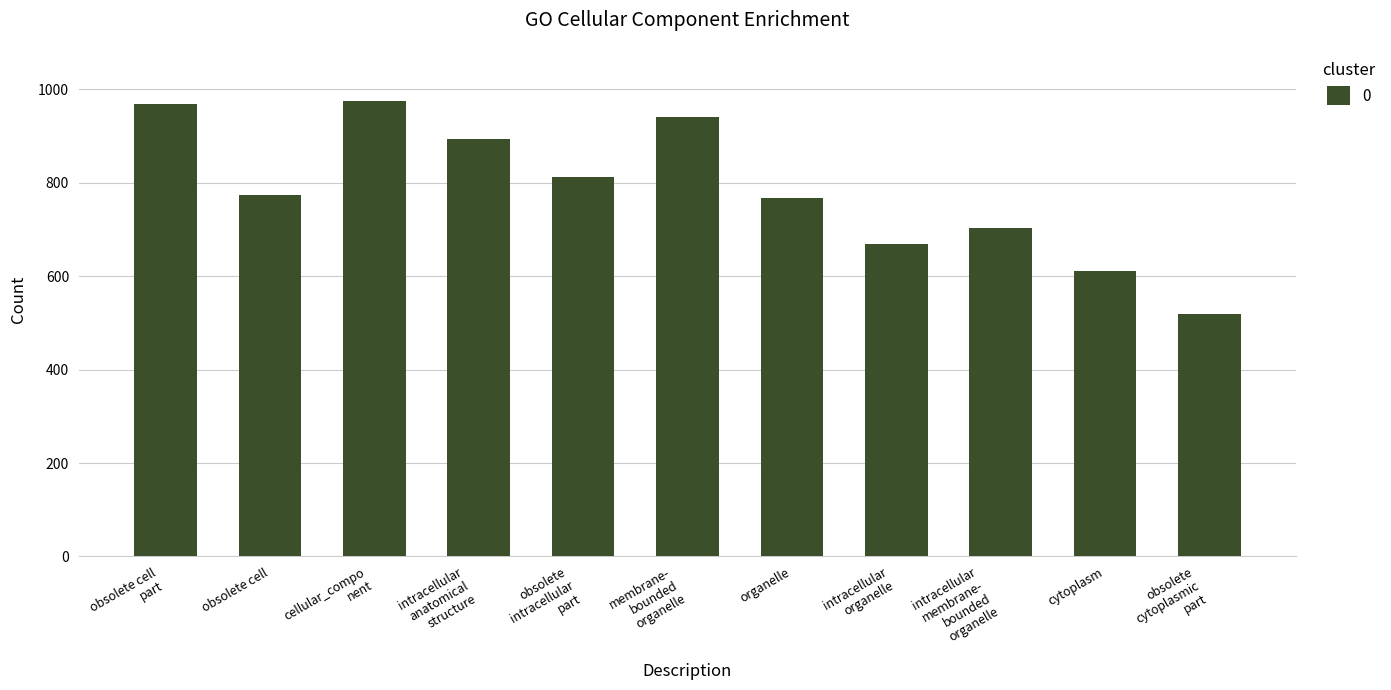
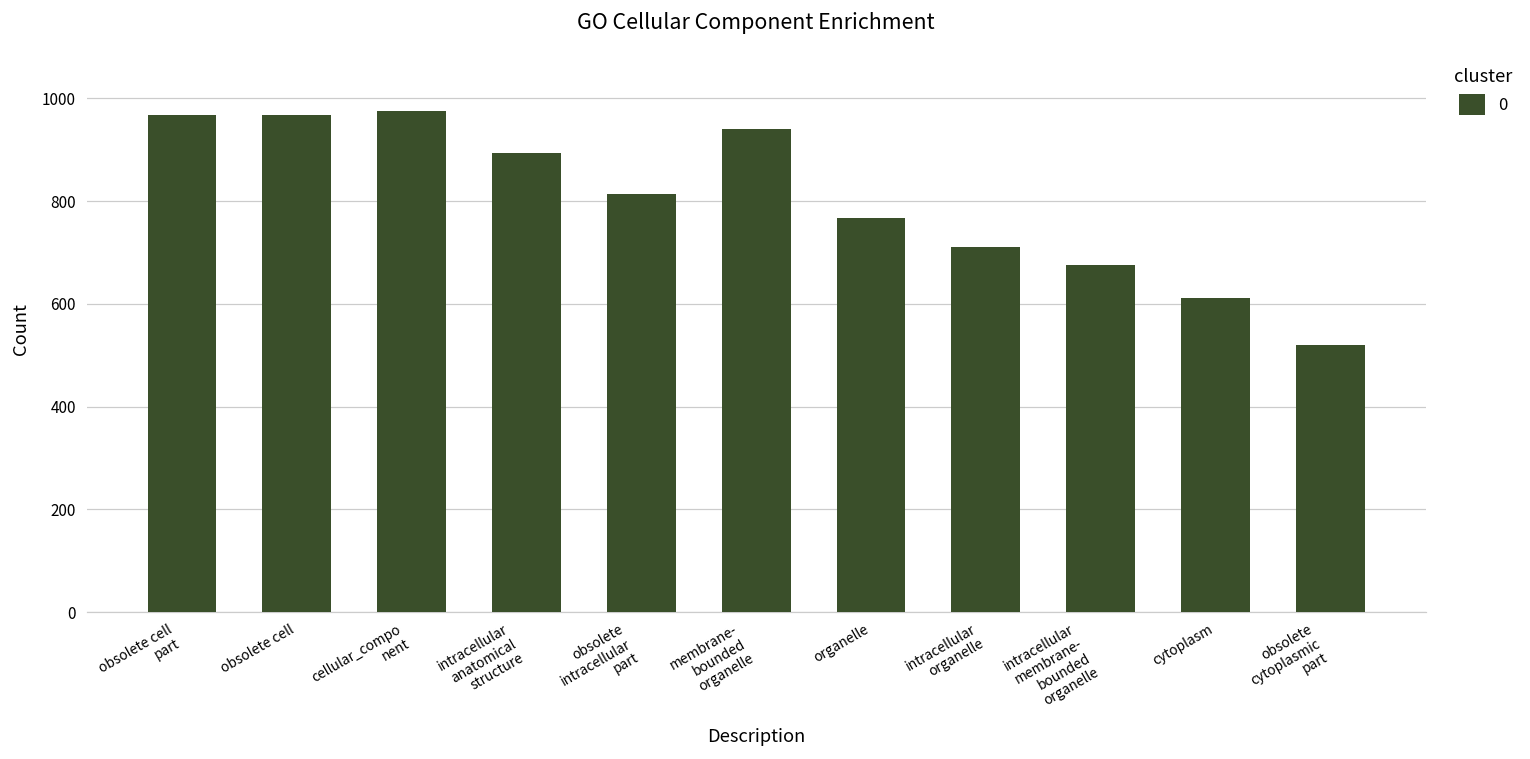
  {
    "obsolete cell part": 970,
-   "obsolete cell": 770,
+   "obsolete cell": 970,
    "cellular_compo nent": 980,
    "intracellular anatomical structure": 890,
    "obsolete intracellular part": 810,
    "membrane- bounded organelle": 940,
    "organelle": 770,
-   "intracellular organelle": 670,
-   "intracellular membrane- bounded organelle": 700,
+   "intracellular organelle": 710,
+   "intracellular membrane- bounded organelle": 680,
    "cytoplasm": 610,
    "obsolete cytoplasmic part": 520
  }
